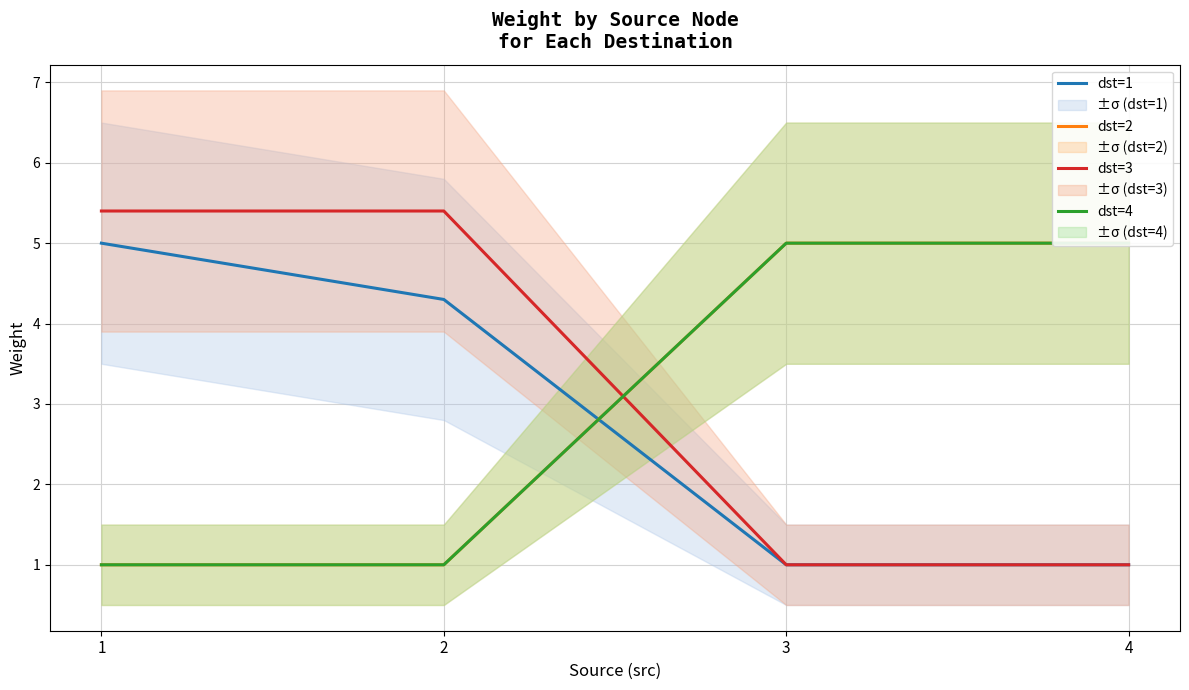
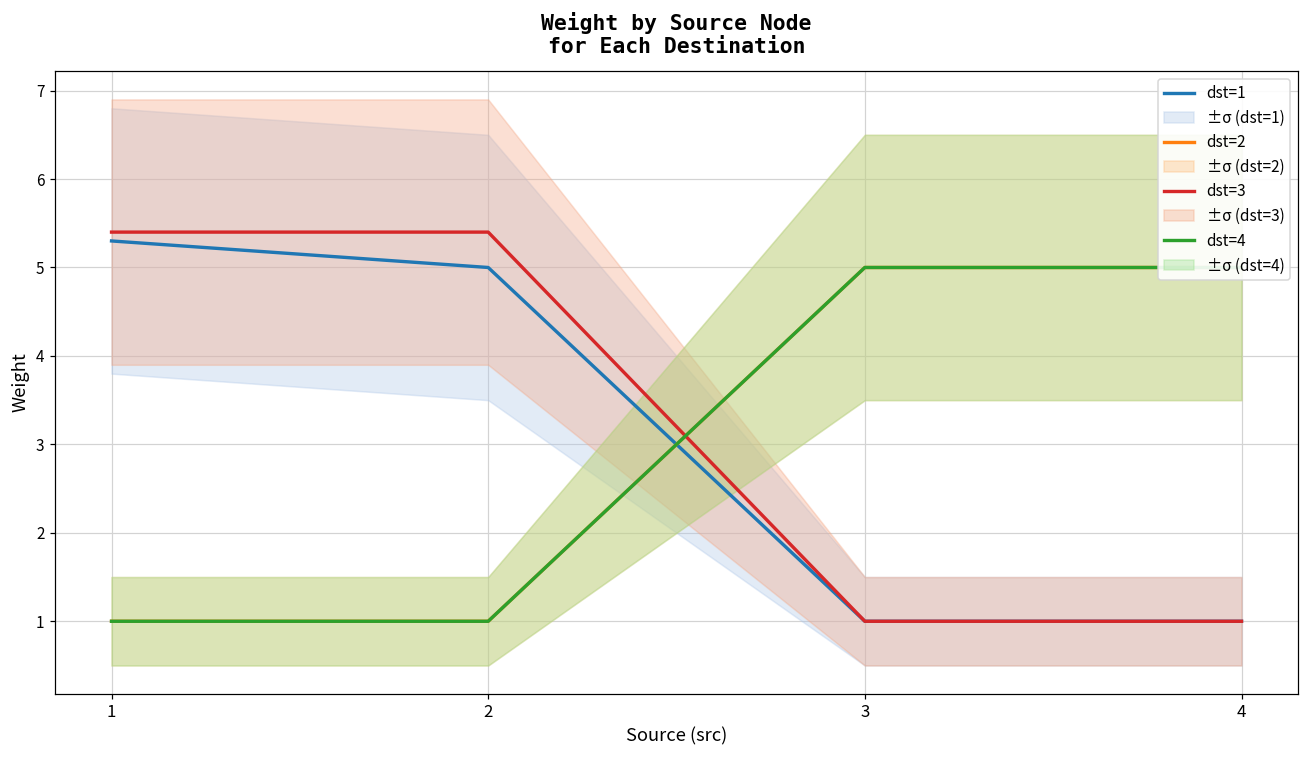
  {
    "dst=1": {
-     "1": 5.0,
-     "2": 4.3
+     "1": 5.3,
+     "2": 5.0
    },
    "dst=4": {
      "1": 1.0,
      "2": 1.0,
      "3": 5.0
    },
    "dst=3": {
      "1": 5.4,
      "2": 5.4
    }
  }
